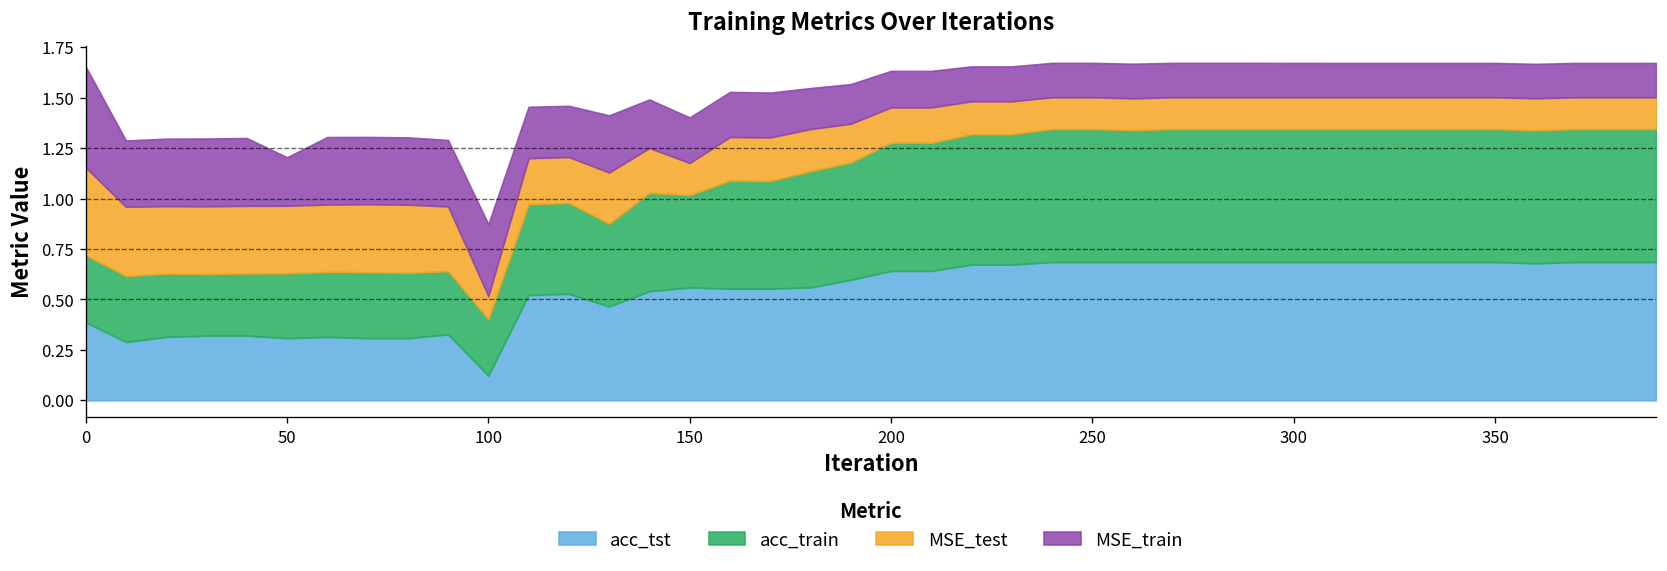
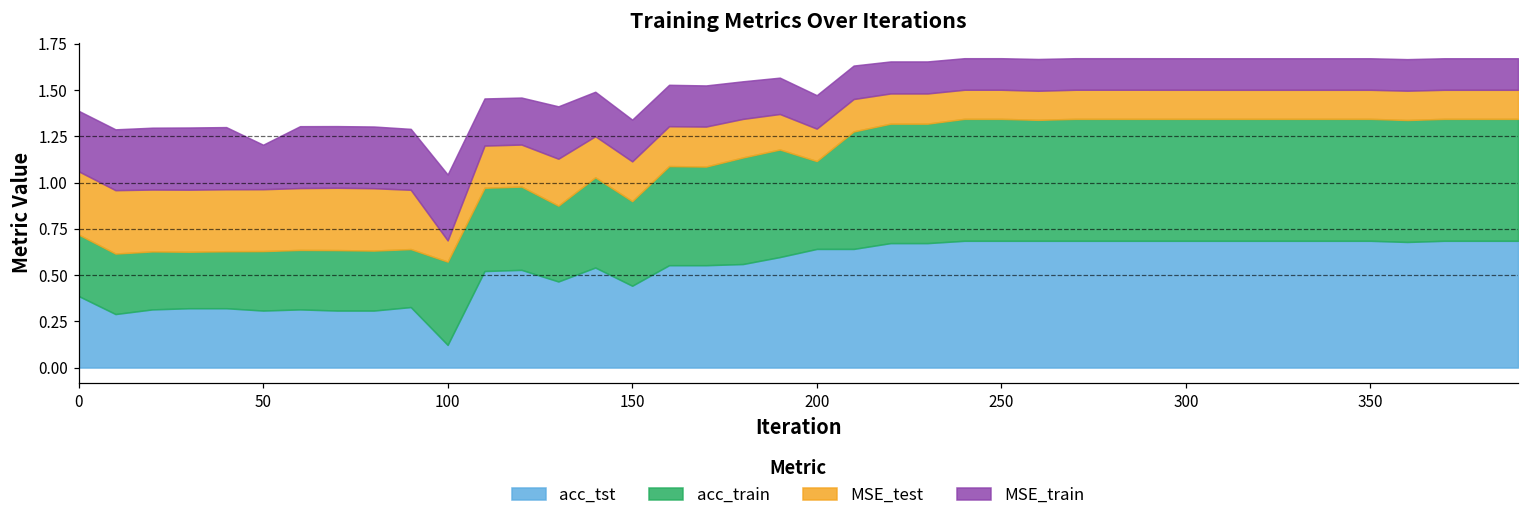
  {
    "acc_tst": {
      "0": 0.39,
      "50": 0.31,
      "100": 0.12,
-     "150": 0.56,
+     "150": 0.44,
      "200": 0.64,
      "250": 0.69,
      "300": 0.69,
      "350": 0.69
    },
    "acc_train": {
      "0": 0.33,
      "50": 0.32,
-     "100": 0.28,
+     "100": 0.45,
      "150": 0.46,
-     "200": 0.64,
+     "200": 0.48,
      "250": 0.66,
      "300": 0.66,
      "350": 0.66
    },
    "MSE_test": {
-     "0": 0.44,
+     "0": 0.34,
      "50": 0.33,
      "100": 0.11,
-     "150": 0.16,
+     "150": 0.22,
      "200": 0.18,
      "250": 0.16,
      "300": 0.16,
      "350": 0.16
    },
    "MSE_train": {
-     "0": 0.50,
+     "0": 0.33,
      "50": 0.24,
      "100": 0.36,
      "150": 0.23,
      "200": 0.18,
      "250": 0.17,
      "300": 0.17,
      "350": 0.17
    }
  }
